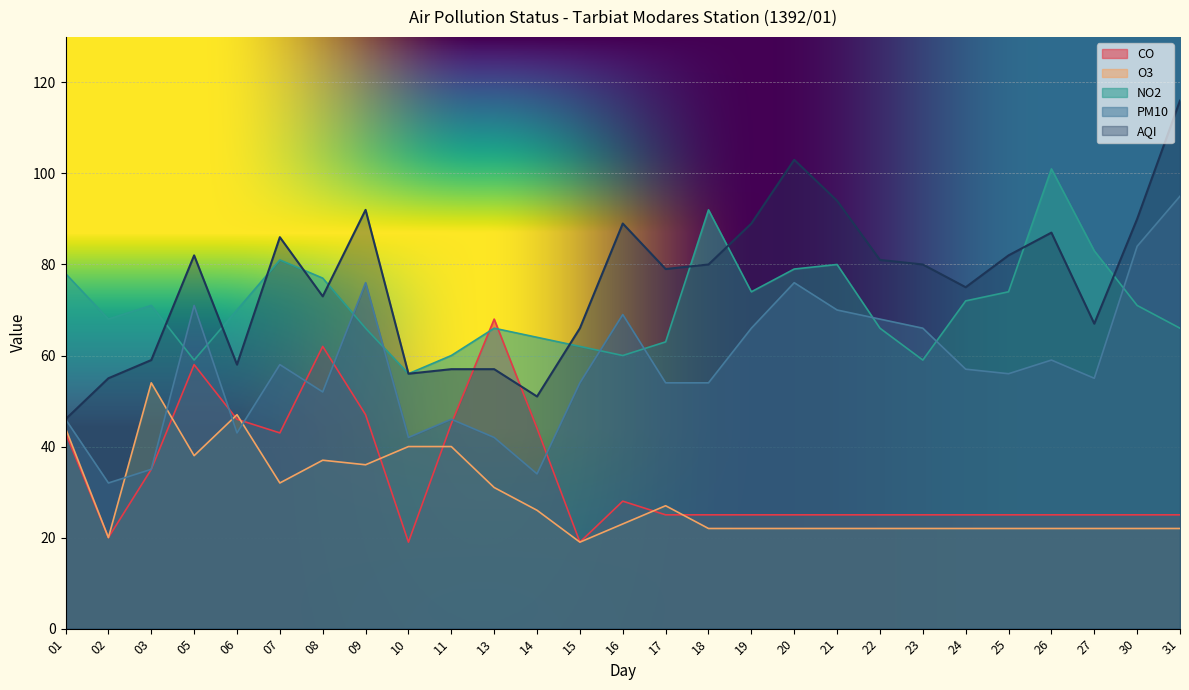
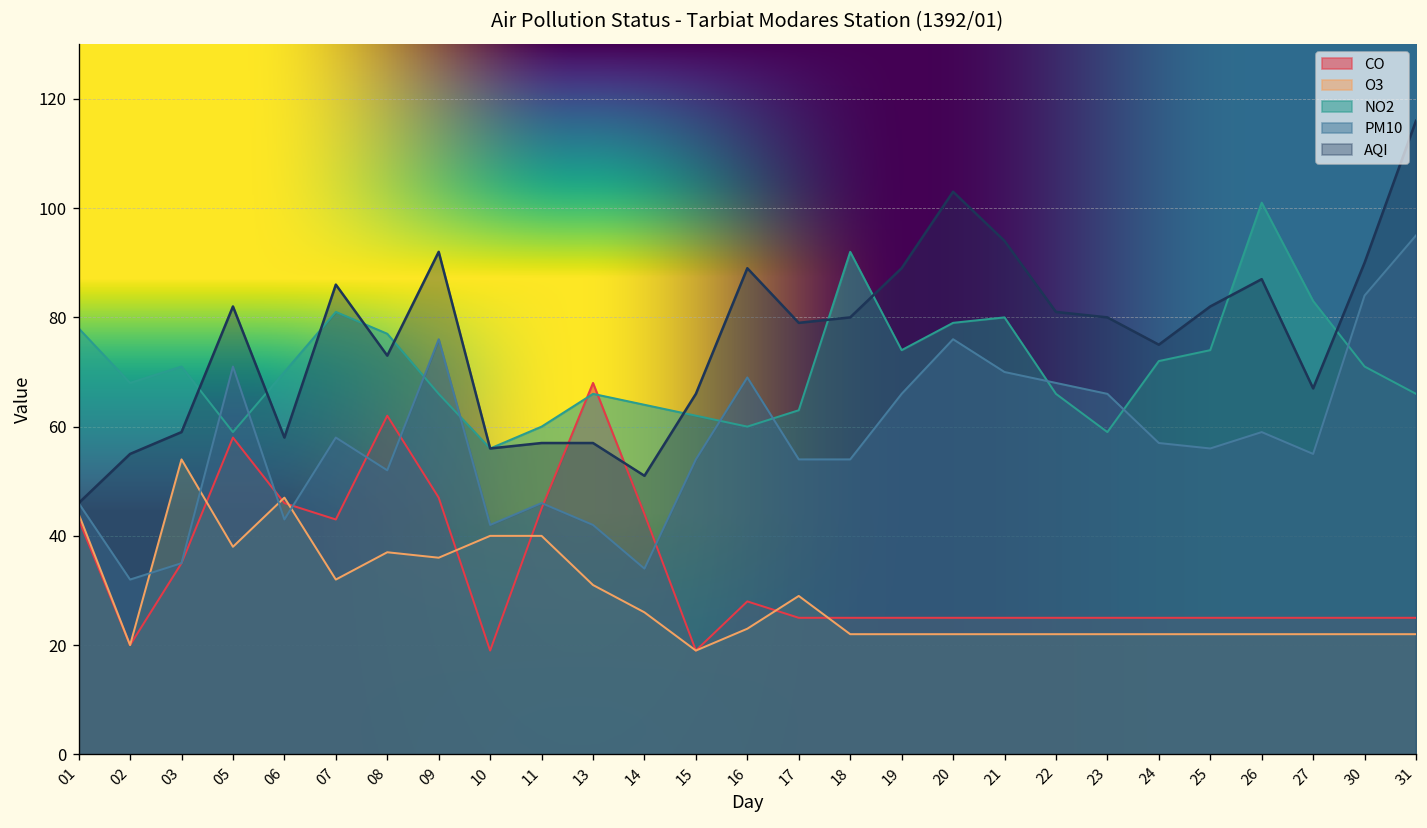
  {
    "CO": {
      "01": 43,
      "05": 58,
      "06": 46,
      "07": 43,
      "08": 62,
      "09": 47,
      "10": 19,
      "11": 45,
      "13": 68,
      "14": 44,
      "16": 28,
      "17": 25,
      "18": 25,
      "19": 25,
      "20": 25,
      "21": 25,
      "22": 25,
      "23": 25,
      "24": 25,
      "25": 25,
      "26": 25,
      "27": 25,
      "30": 25,
      "31": 25
    },
    "O3": {
      "01": 44,
      "03": 54,
      "05": 38,
      "06": 47,
      "07": 32,
      "08": 37,
      "09": 36,
      "10": 40,
      "11": 40,
      "13": 31,
      "14": 26,
      "16": 23,
-     "17": 27,
+     "17": 29,
      "18": 22,
      "19": 22,
      "20": 22,
      "21": 22,
      "22": 22,
      "23": 22,
      "24": 22,
      "25": 22,
      "26": 22,
      "27": 22,
      "30": 22,
      "31": 22
    }
  }
